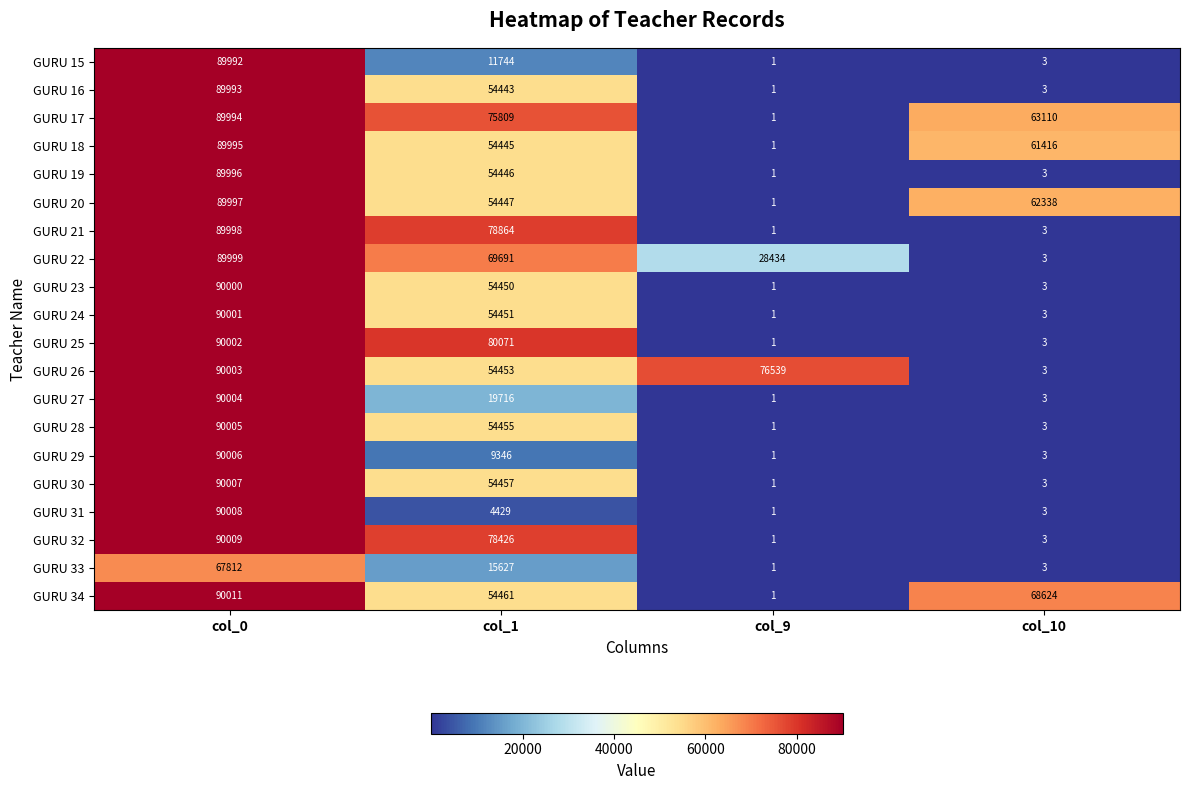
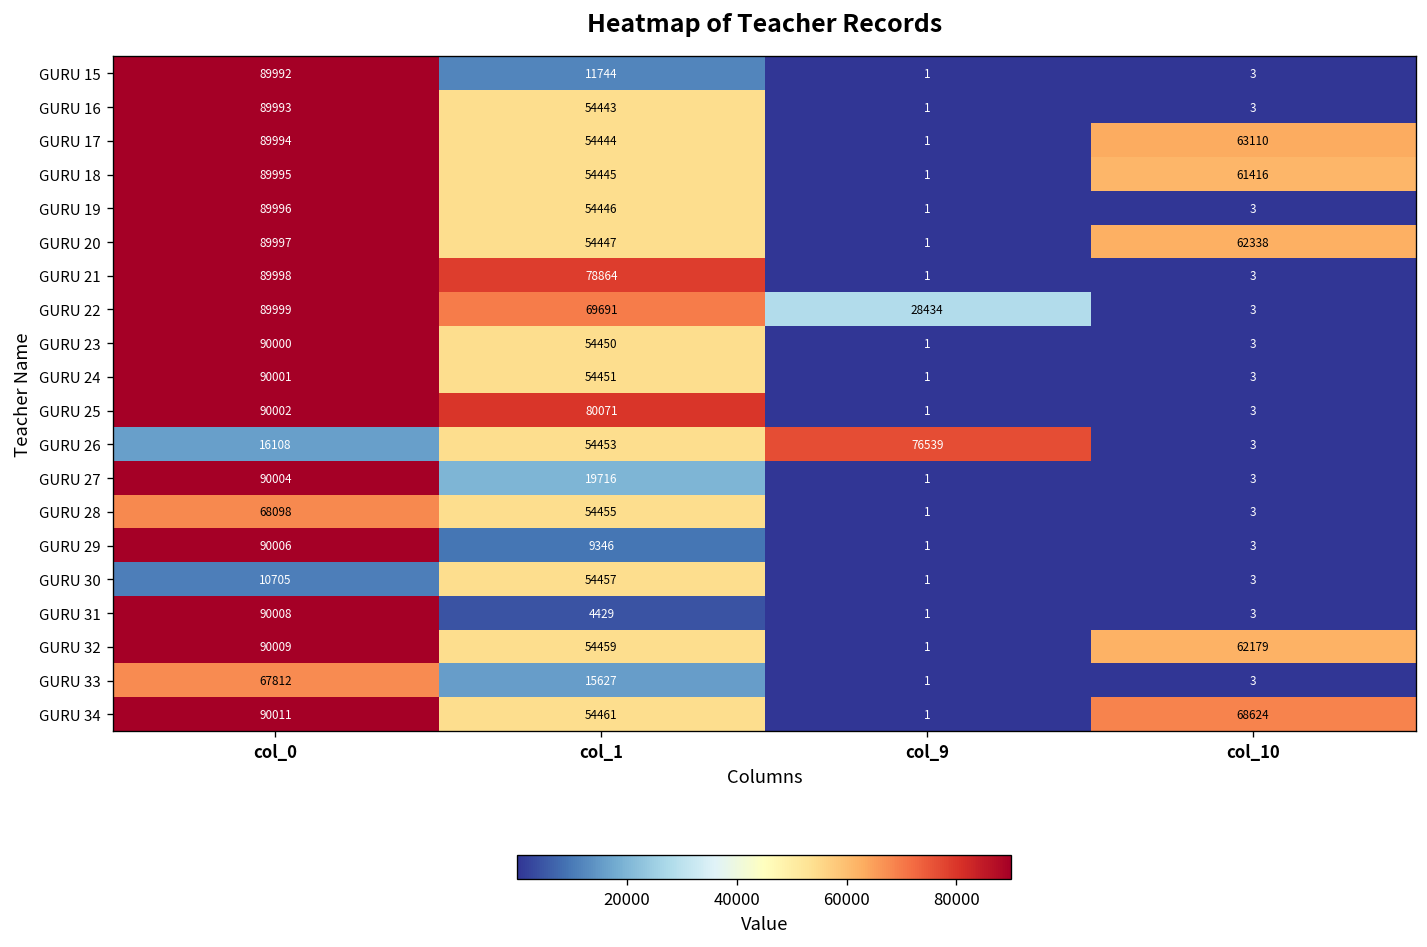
  {
    "GURU 15": {
      "col_0": 89992,
      "col_1": 11744,
      "col_9": 1,
      "col_10": 3
    },
    "GURU 16": {
      "col_0": 89993,
      "col_1": 54443,
      "col_9": 1,
      "col_10": 3
    },
    "GURU 17": {
      "col_0": 89994,
-     "col_1": 75809,
+     "col_1": 54444,
      "col_9": 1,
      "col_10": 63110
    },
    "GURU 18": {
      "col_0": 89995,
      "col_1": 54445,
      "col_9": 1,
      "col_10": 61416
    },
    "GURU 19": {
      "col_0": 89996,
      "col_1": 54446,
      "col_9": 1,
      "col_10": 3
    },
    "GURU 20": {
      "col_0": 89997,
      "col_1": 54447,
      "col_9": 1,
      "col_10": 62338
    },
    "GURU 21": {
      "col_0": 89998,
      "col_1": 78864,
      "col_9": 1,
      "col_10": 3
    },
    "GURU 22": {
      "col_0": 89999,
      "col_1": 69691,
      "col_9": 28434,
      "col_10": 3
    },
    "GURU 23": {
      "col_0": 90000,
      "col_1": 54450,
      "col_9": 1,
      "col_10": 3
    },
    "GURU 24": {
      "col_0": 90001,
      "col_1": 54451,
      "col_9": 1,
      "col_10": 3
    },
    "GURU 25": {
      "col_0": 90002,
      "col_1": 80071,
      "col_9": 1,
      "col_10": 3
    },
    "GURU 26": {
-     "col_0": 90003,
+     "col_0": 16108,
      "col_1": 54453,
      "col_9": 76539,
      "col_10": 3
    },
    "GURU 27": {
      "col_0": 90004,
      "col_1": 19716,
      "col_9": 1,
      "col_10": 3
    },
    "GURU 28": {
-     "col_0": 90005,
+     "col_0": 68098,
      "col_1": 54455,
      "col_9": 1,
      "col_10": 3
    },
    "GURU 29": {
      "col_0": 90006,
      "col_1": 9346,
      "col_9": 1,
      "col_10": 3
    },
    "GURU 30": {
-     "col_0": 90007,
+     "col_0": 10705,
      "col_1": 54457,
      "col_9": 1,
      "col_10": 3
    },
    "GURU 31": {
      "col_0": 90008,
      "col_1": 4429,
      "col_9": 1,
      "col_10": 3
    },
    "GURU 32": {
      "col_0": 90009,
-     "col_1": 78426,
+     "col_1": 54459,
      "col_9": 1,
-     "col_10": 3
+     "col_10": 62179
    },
    "GURU 33": {
      "col_0": 67812,
      "col_1": 15627,
      "col_9": 1,
      "col_10": 3
    },
    "GURU 34": {
      "col_0": 90011,
      "col_1": 54461,
      "col_9": 1,
      "col_10": 68624
    }
  }
